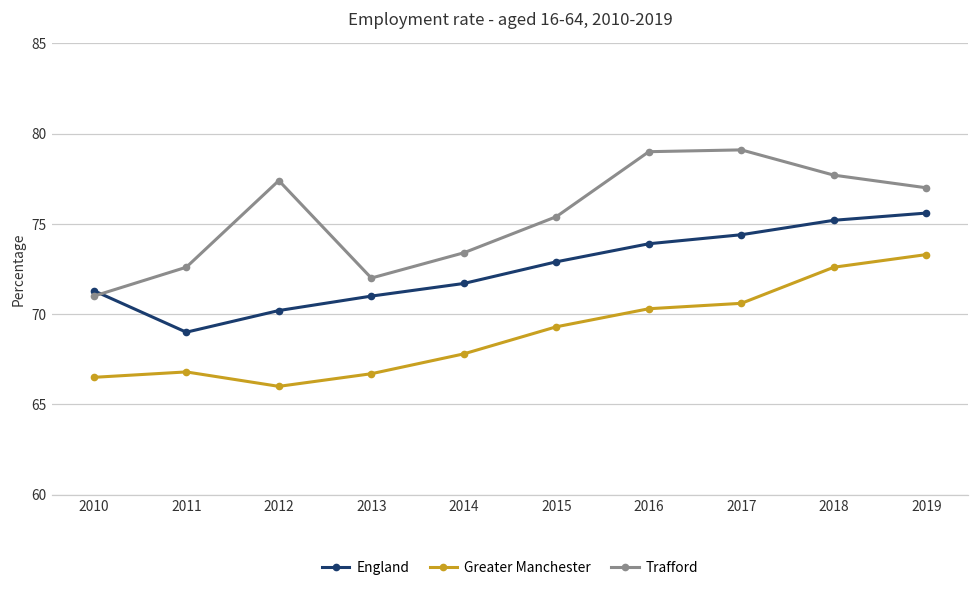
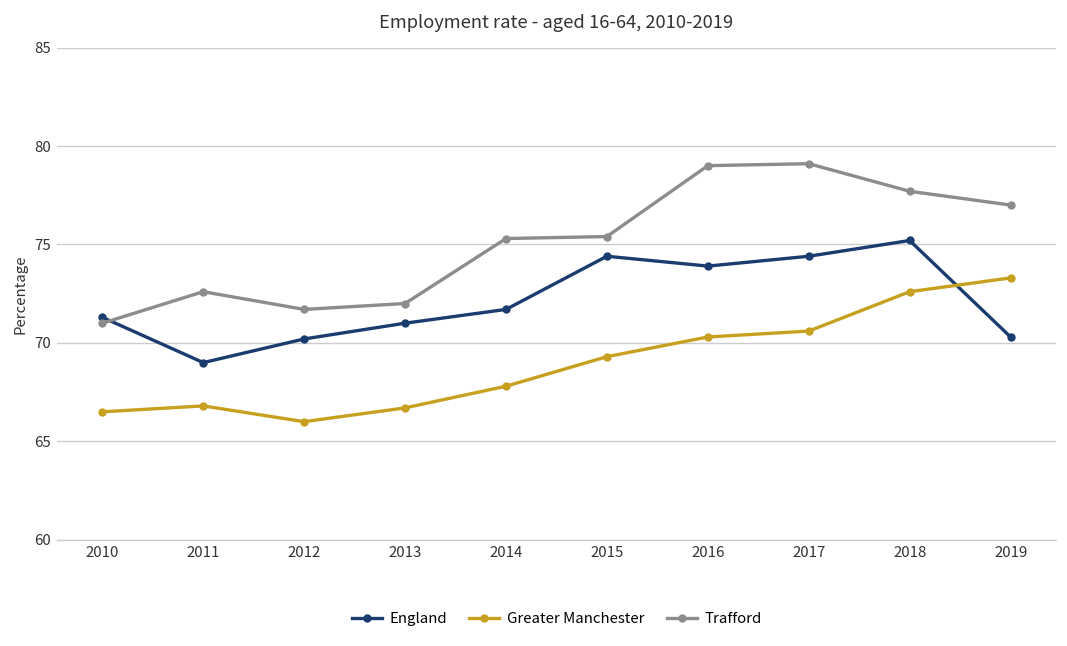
  {
    "England": {
      "2010": 71.3,
      "2011": 69.0,
      "2012": 70.2,
      "2013": 71.0,
      "2014": 71.7,
-     "2015": 72.9,
+     "2015": 74.4,
      "2016": 73.9,
      "2017": 74.4,
      "2018": 75.2,
-     "2019": 75.6
+     "2019": 70.3
    },
    "Greater Manchester": {
      "2010": 66.5,
      "2011": 66.8,
      "2012": 66.0,
      "2013": 66.7,
      "2014": 67.8,
      "2015": 69.3,
      "2016": 70.3,
      "2017": 70.6,
      "2018": 72.6,
      "2019": 73.3
    },
    "Trafford": {
      "2010": 71.0,
      "2011": 72.6,
-     "2012": 77.4,
+     "2012": 71.7,
      "2013": 72.0,
-     "2014": 73.4,
+     "2014": 75.3,
      "2015": 75.4,
      "2016": 79.0,
      "2017": 79.1,
      "2018": 77.7,
      "2019": 77.0
    }
  }
